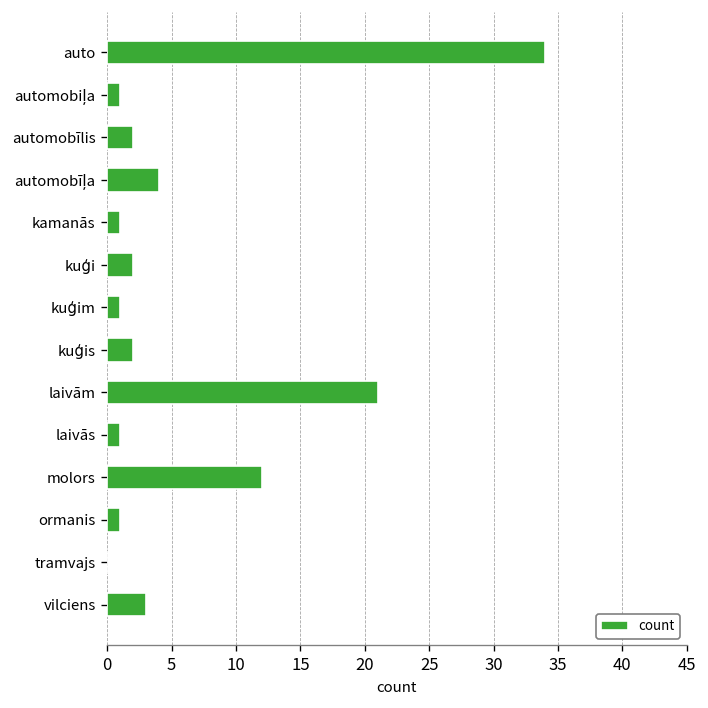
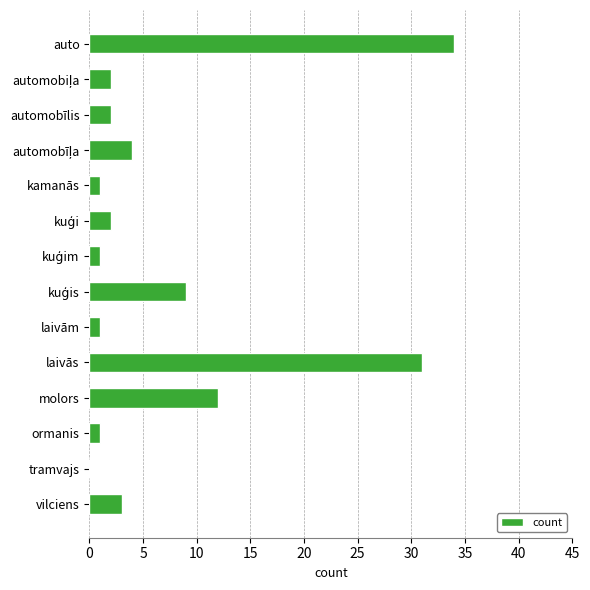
  {
    "auto": 34,
-   "automobiļa": 1,
+   "automobiļa": 2,
    "automobīlis": 2,
    "automobīļa": 4,
    "kamanās": 1,
    "kuģi": 2,
    "kuģim": 1,
-   "kuģis": 2,
-   "laivām": 21,
-   "laivās": 1,
+   "kuģis": 9,
+   "laivām": 1,
+   "laivās": 31,
    "molors": 12,
    "ormanis": 1,
    "tramvajs": 0,
    "vilciens": 3
  }
